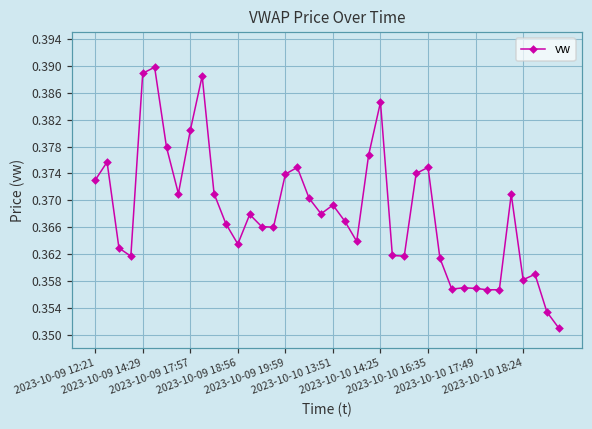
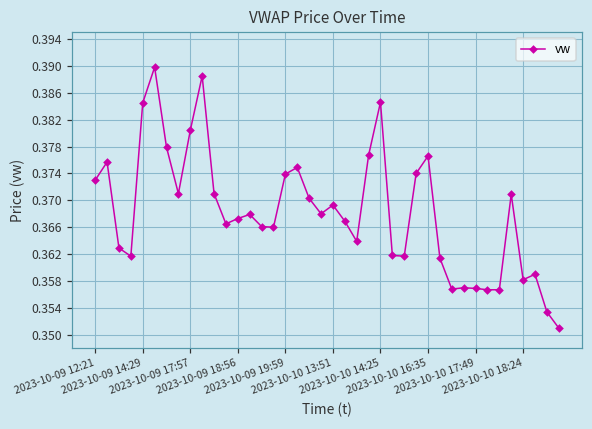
  {
    "2023-10-09 12:21": 0.373,
-   "2023-10-09 14:29": 0.389,
+   "2023-10-09 14:29": 0.385,
    "2023-10-09 17:57": 0.380,
-   "2023-10-09 18:56": 0.364,
+   "2023-10-09 18:56": 0.367,
    "2023-10-09 19:59": 0.374,
    "2023-10-10 13:51": 0.369,
    "2023-10-10 14:25": 0.385,
-   "2023-10-10 16:35": 0.375,
+   "2023-10-10 16:35": 0.377,
    "2023-10-10 17:49": 0.357,
    "2023-10-10 18:24": 0.358
  }
